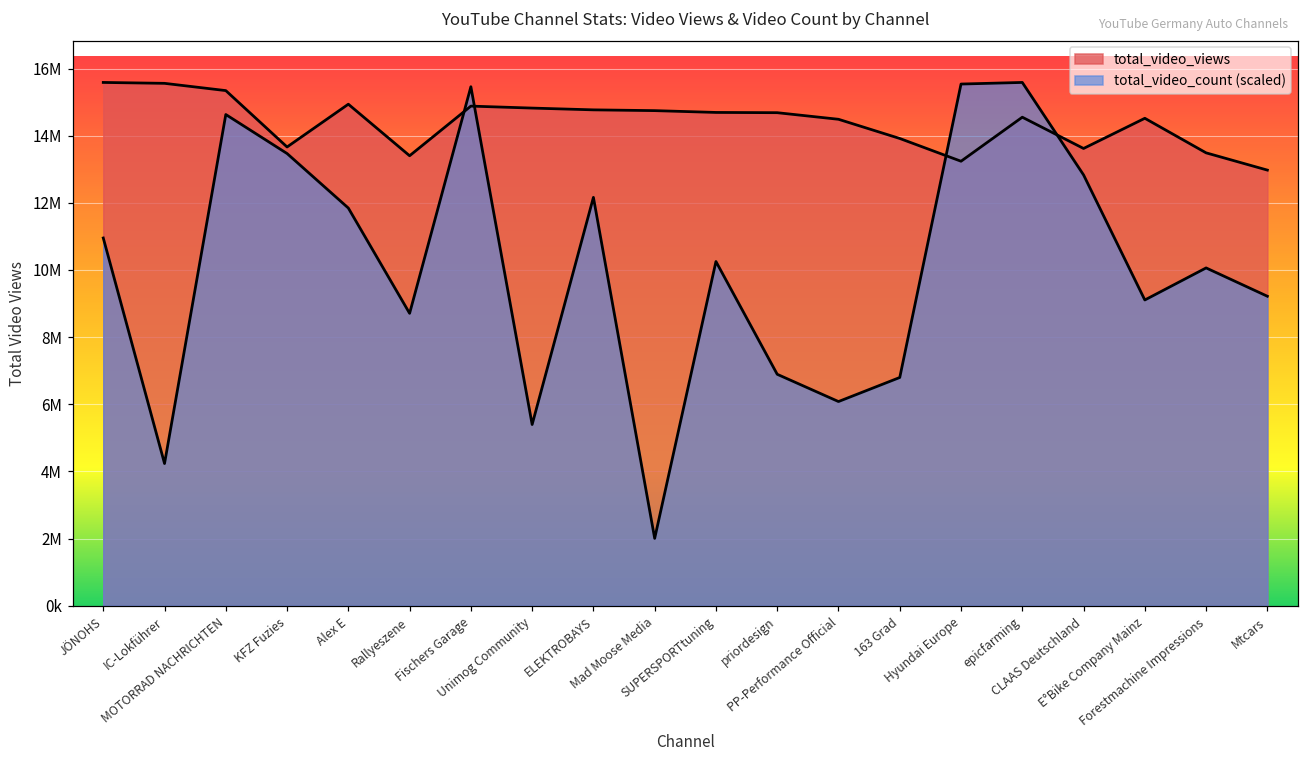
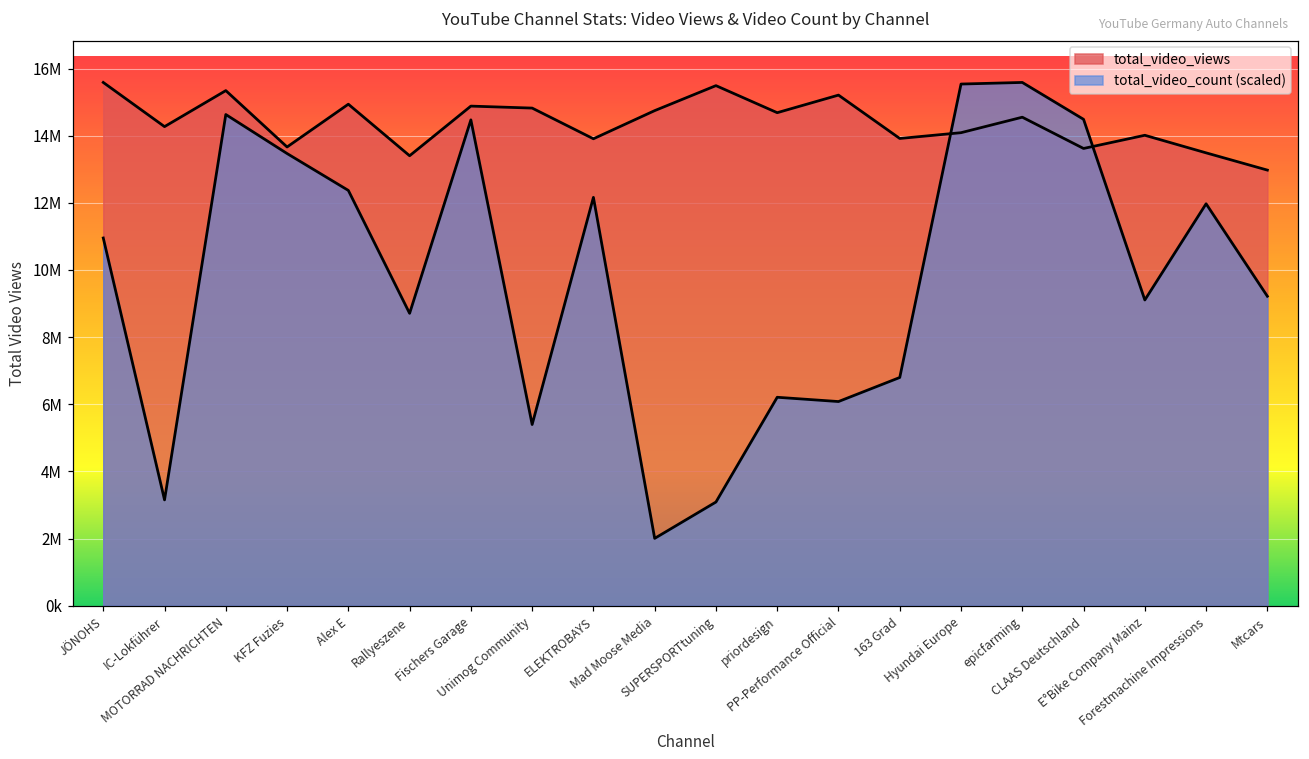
  {
    "total_video_views": {
      "JÖNOHS": 15600000,
-     "IC-Lokführer": 15600000,
+     "IC-Lokführer": 14300000,
      "MOTORRAD NACHRICHTEN": 15300000,
      "KFZ Fuzies": 13700000,
      "Alex E": 14900000,
      "Rallyeszene": 13400000,
      "Fischers Garage": 14900000,
      "Unimog Community": 14800000,
-     "ELEKTROBAYS": 14800000,
+     "ELEKTROBAYS": 13900000,
      "Mad Moose Media": 14700000,
-     "SUPERSPORTtuning": 14700000,
+     "SUPERSPORTtuning": 15500000,
      "priordesign": 14700000,
-     "PP-Performance Official": 14500000,
+     "PP-Performance Official": 15200000,
      "163 Grad": 13900000,
-     "Hyundai Europe": 13200000,
+     "Hyundai Europe": 14100000,
      "epicfarming": 14500000,
      "CLAAS Deutschland": 13600000,
-     "E°Bike Company Mainz": 14500000,
+     "E°Bike Company Mainz": 14000000,
      "Forestmachine Impressions": 13500000,
      "Mtcars": 13000000
    },
    "total_video_count (scaled)": {
      "JÖNOHS": 11000000,
-     "IC-Lokführer": 4200000,
+     "IC-Lokführer": 3200000,
      "MOTORRAD NACHRICHTEN": 14600000,
      "KFZ Fuzies": 13500000,
-     "Alex E": 11800000,
+     "Alex E": 12400000,
      "Rallyeszene": 8700000,
-     "Fischers Garage": 15500000,
+     "Fischers Garage": 14500000,
      "Unimog Community": 5400000,
      "ELEKTROBAYS": 12200000,
      "Mad Moose Media": 2000000,
-     "SUPERSPORTtuning": 10300000,
-     "priordesign": 6900000,
+     "SUPERSPORTtuning": 3100000,
+     "priordesign": 6200000,
      "PP-Performance Official": 6100000,
      "163 Grad": 6800000,
      "Hyundai Europe": 15500000,
      "epicfarming": 15600000,
-     "CLAAS Deutschland": 12800000,
+     "CLAAS Deutschland": 14500000,
      "E°Bike Company Mainz": 9100000,
-     "Forestmachine Impressions": 10100000,
+     "Forestmachine Impressions": 12000000,
      "Mtcars": 9200000
    }
  }
